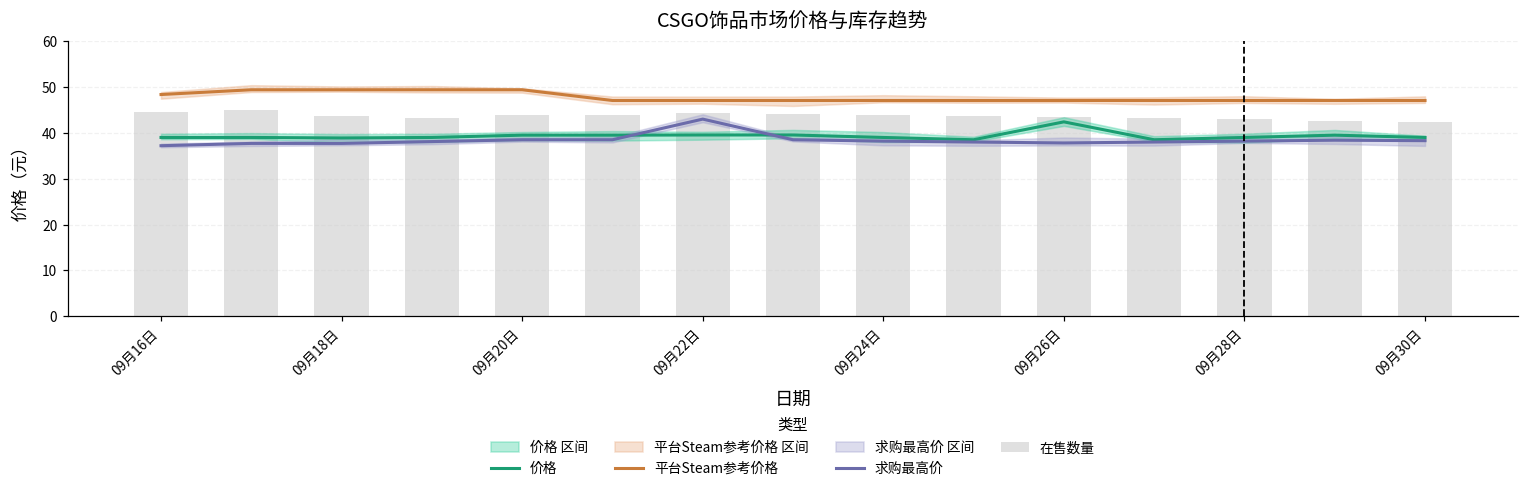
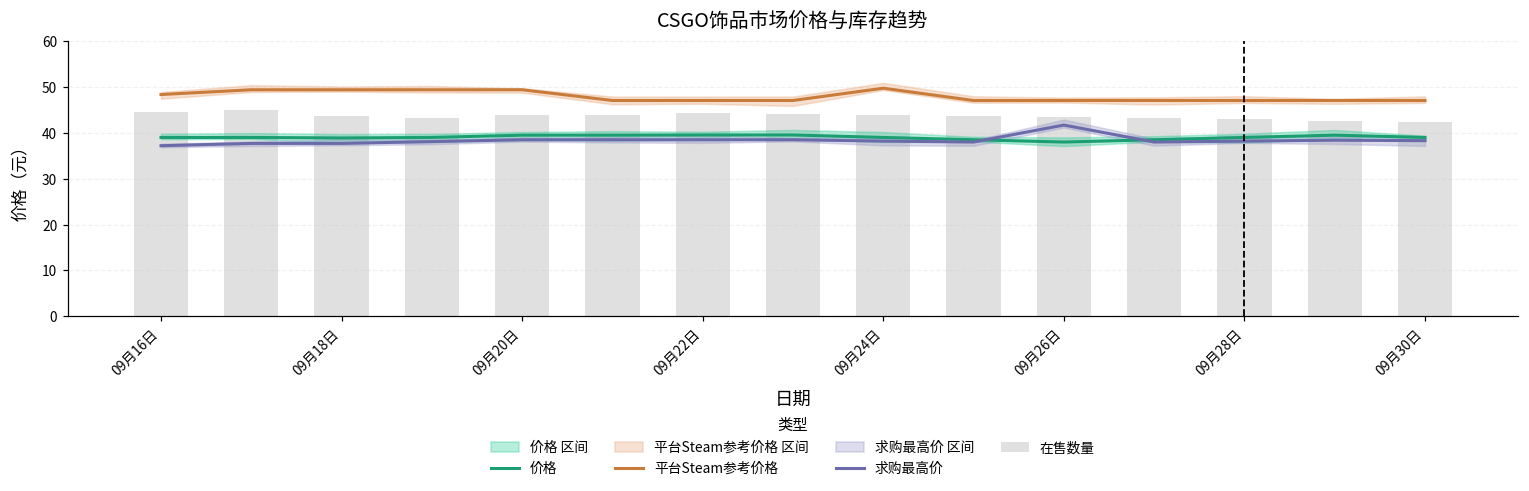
  {
    "价格": {
      "09月16日": 39,
-     "09月26日": 42
+     "09月26日": 38
    },
    "平台Steam参考价格": {
      "09月18日": 49,
      "09月22日": 47,
-     "09月24日": 47,
+     "09月24日": 50,
      "09月26日": 47,
      "09月28日": 47,
      "09月30日": 47
    },
    "求购最高价": {
      "09月18日": 38,
-     "09月22日": 43,
+     "09月22日": 39,
      "09月24日": 38,
-     "09月26日": 38,
+     "09月26日": 42,
      "09月28日": 38,
      "09月30日": 38
    }
  }
